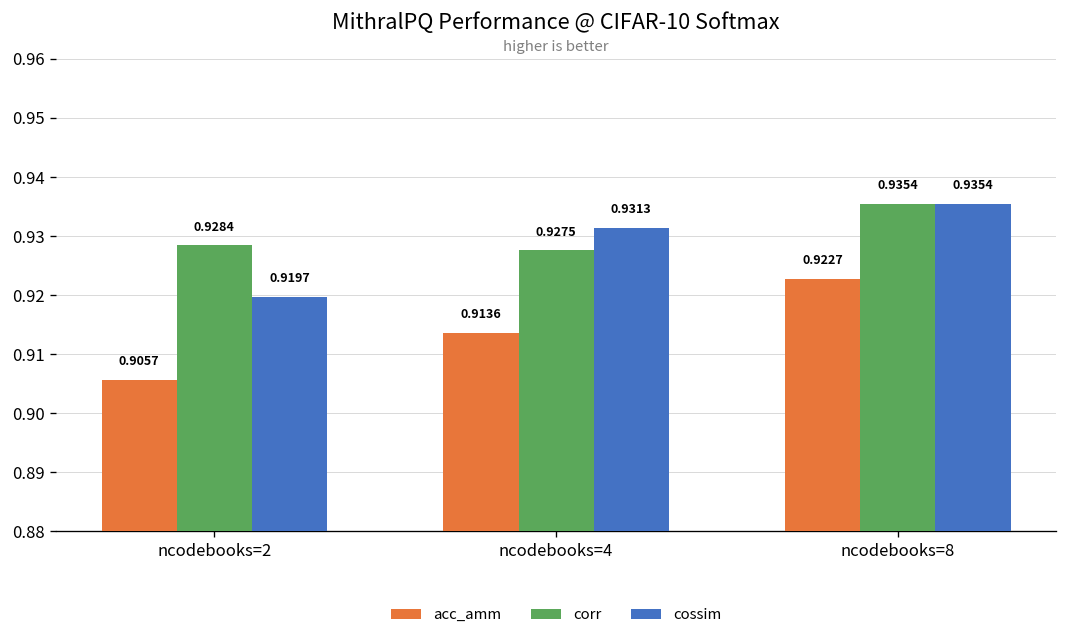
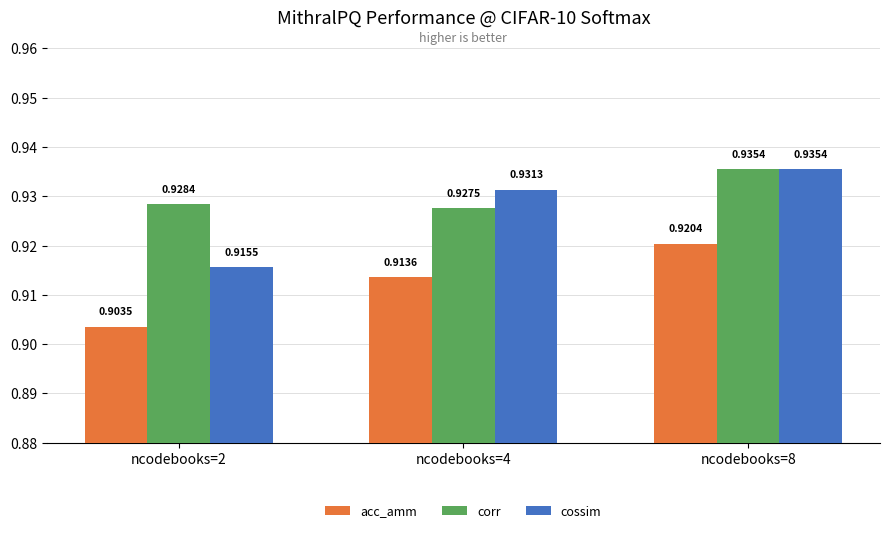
  {
    "acc_amm": {
-     "ncodebooks=2": 0.9057,
+     "ncodebooks=2": 0.9035,
      "ncodebooks=4": 0.9136,
-     "ncodebooks=8": 0.9227
+     "ncodebooks=8": 0.9204
    },
    "corr": {
      "ncodebooks=2": 0.9284,
      "ncodebooks=4": 0.9275,
      "ncodebooks=8": 0.9354
    },
    "cossim": {
-     "ncodebooks=2": 0.9197,
+     "ncodebooks=2": 0.9155,
      "ncodebooks=4": 0.9313,
      "ncodebooks=8": 0.9354
    }
  }
